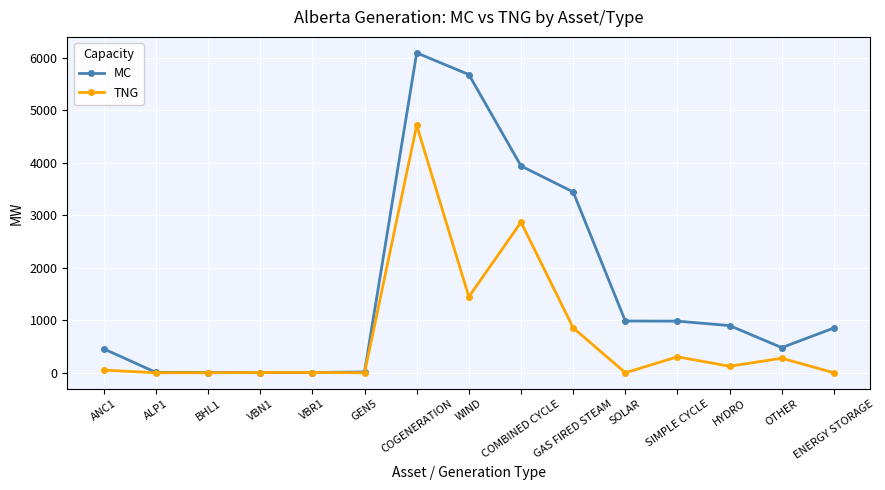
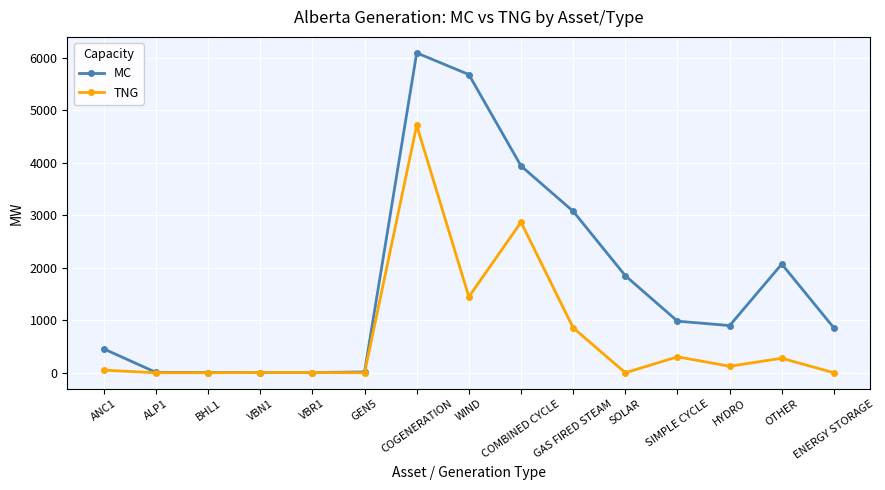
  {
    "MC": {
      "ANC1": 500,
      "COGENERATION": 6100,
      "WIND": 5700,
      "COMBINED CYCLE": 3900,
-     "GAS FIRED STEAM": 3400,
-     "SOLAR": 1000,
+     "GAS FIRED STEAM": 3100,
+     "SOLAR": 1900,
      "SIMPLE CYCLE": 1000,
      "HYDRO": 900,
-     "OTHER": 500,
+     "OTHER": 2100,
      "ENERGY STORAGE": 900
    },
    "TNG": {
      "ANC1": 100,
      "COGENERATION": 4700,
      "WIND": 1400,
      "COMBINED CYCLE": 2900,
      "GAS FIRED STEAM": 900,
      "SOLAR": 0,
      "SIMPLE CYCLE": 300,
      "HYDRO": 100,
      "OTHER": 300,
      "ENERGY STORAGE": 0
    }
  }
